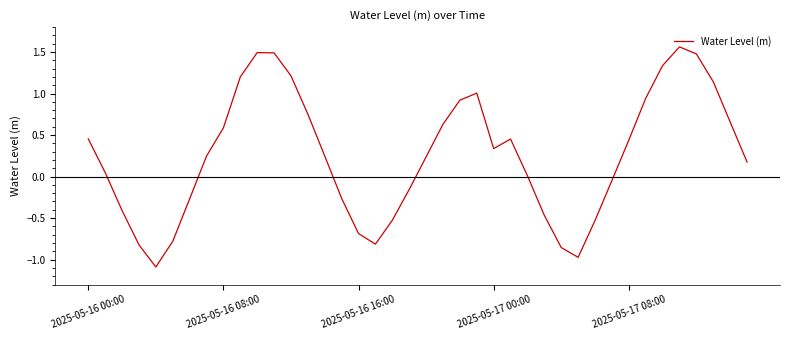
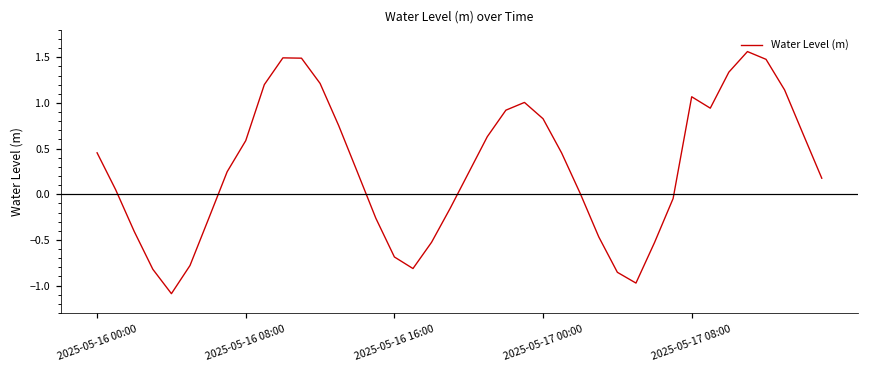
  {
    "2025-05-16 00:00": 0.5,
    "2025-05-16 08:00": 0.6,
    "2025-05-16 16:00": -0.7,
-   "2025-05-17 00:00": 0.3,
-   "2025-05-17 08:00": 0.4
+   "2025-05-17 00:00": 0.8,
+   "2025-05-17 08:00": 1.1
  }
